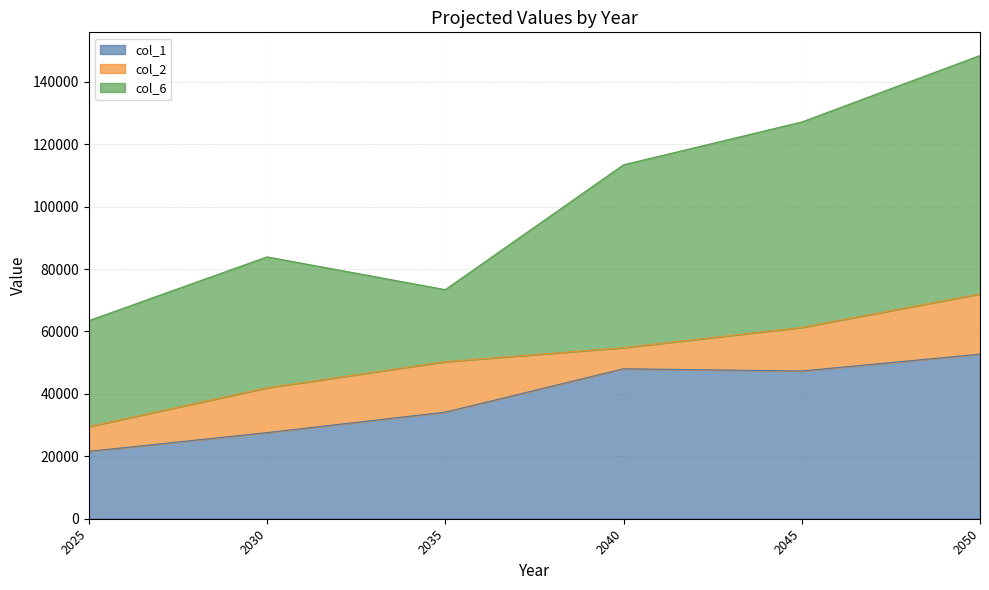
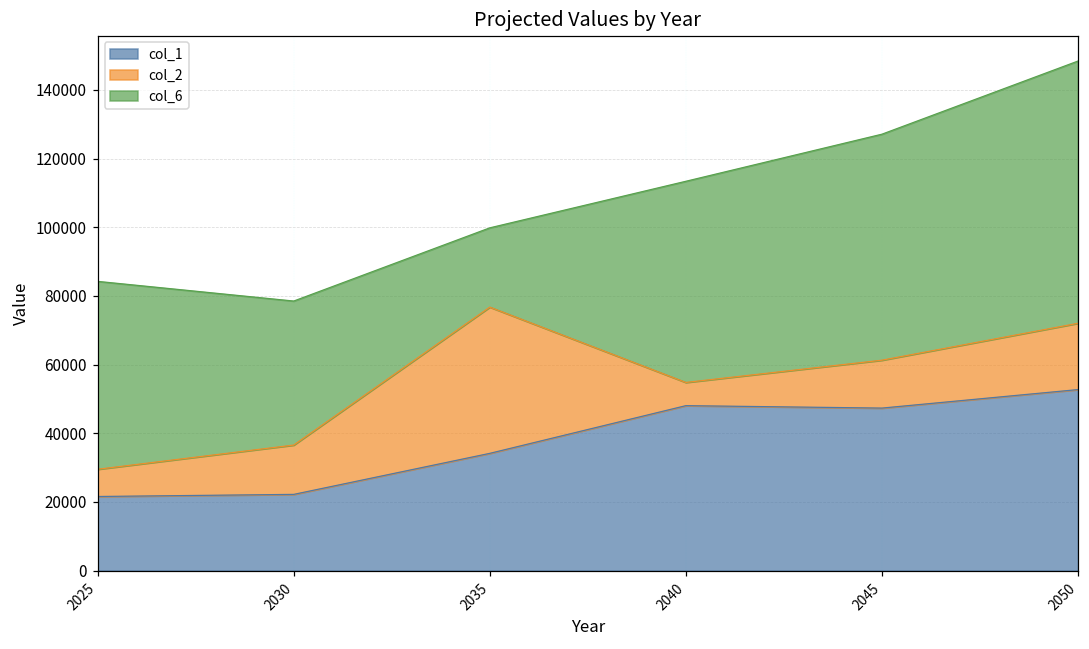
  {
    "col_1": {
      "2025": 22000,
-     "2030": 28000,
+     "2030": 22000,
      "2035": 34000,
      "2040": 48000,
      "2045": 47000,
      "2050": 53000
    },
    "col_2": {
      "2025": 8000,
      "2030": 14000,
-     "2035": 16000,
+     "2035": 43000,
      "2040": 7000,
      "2045": 14000,
      "2050": 19000
    },
    "col_6": {
-     "2025": 34000,
+     "2025": 55000,
      "2030": 42000,
      "2035": 23000,
      "2040": 59000,
      "2045": 66000,
      "2050": 76000
    }
  }
